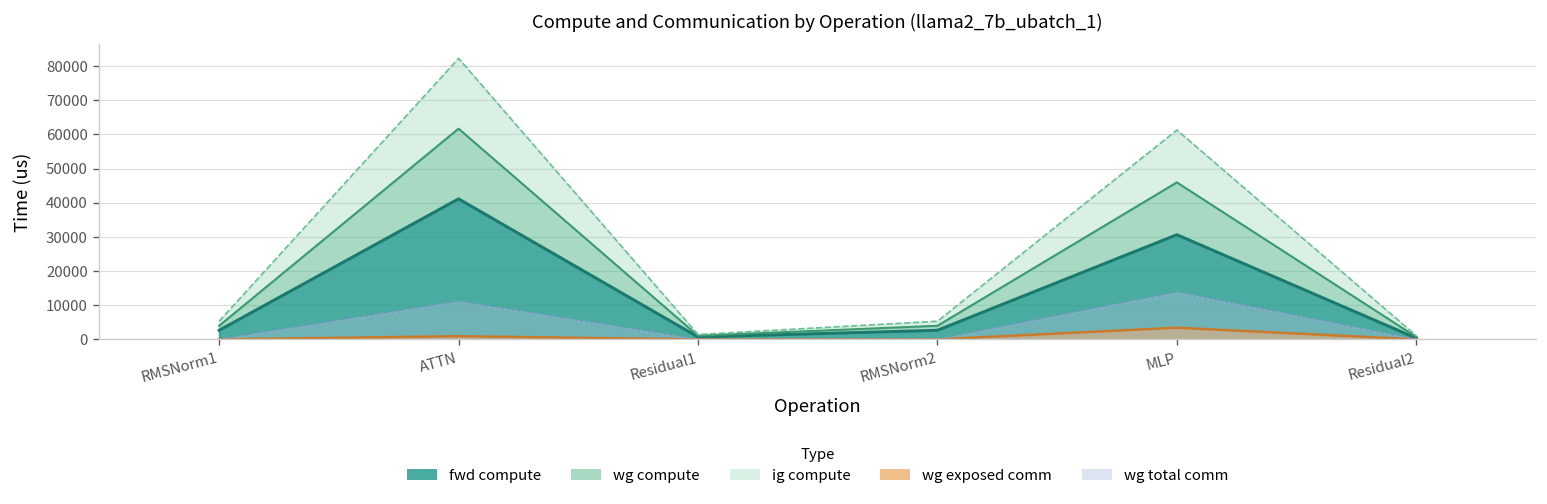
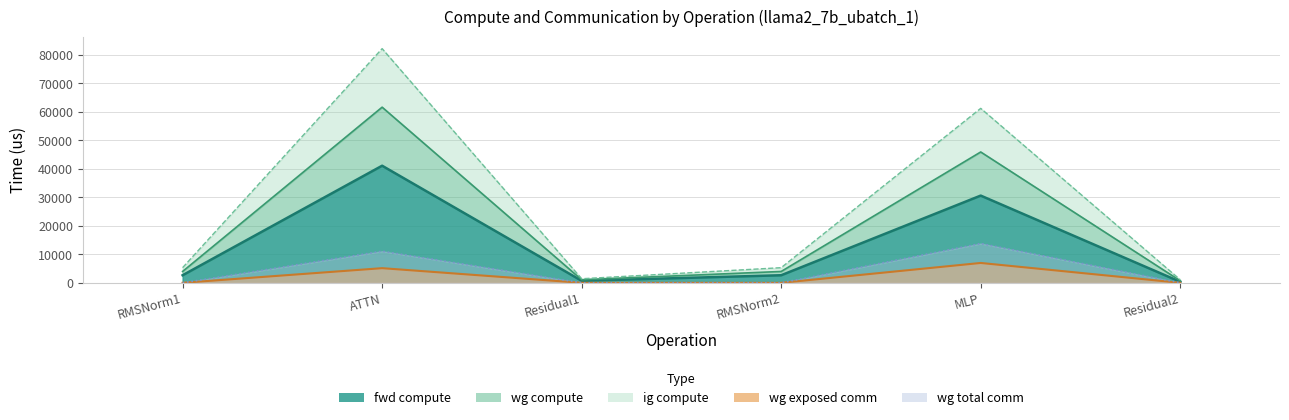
  {
    "wg exposed comm": {
-     "ATTN": 1000,
-     "MLP": 3000
+     "ATTN": 5000,
+     "MLP": 7000
    }
  }
